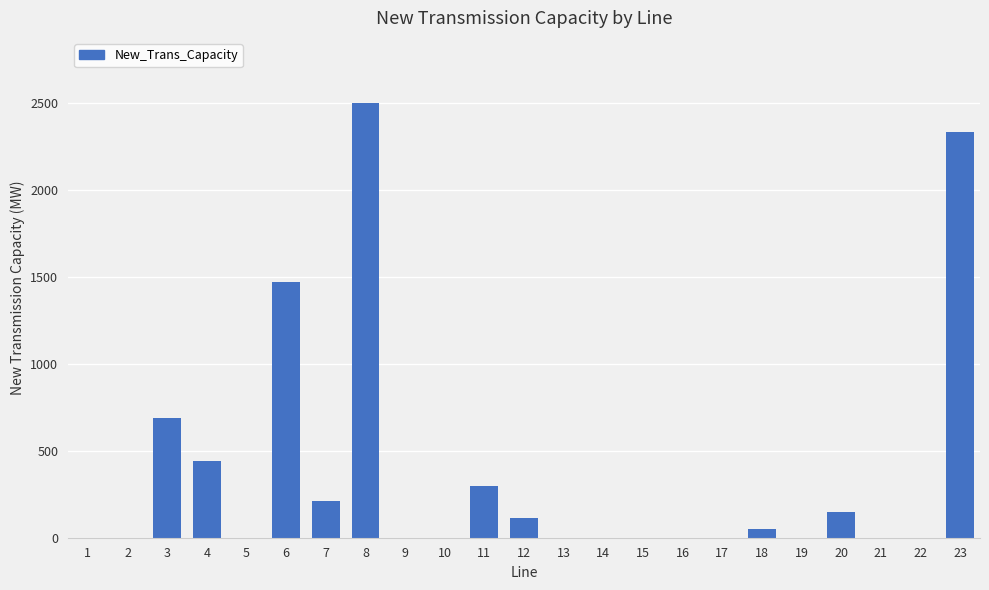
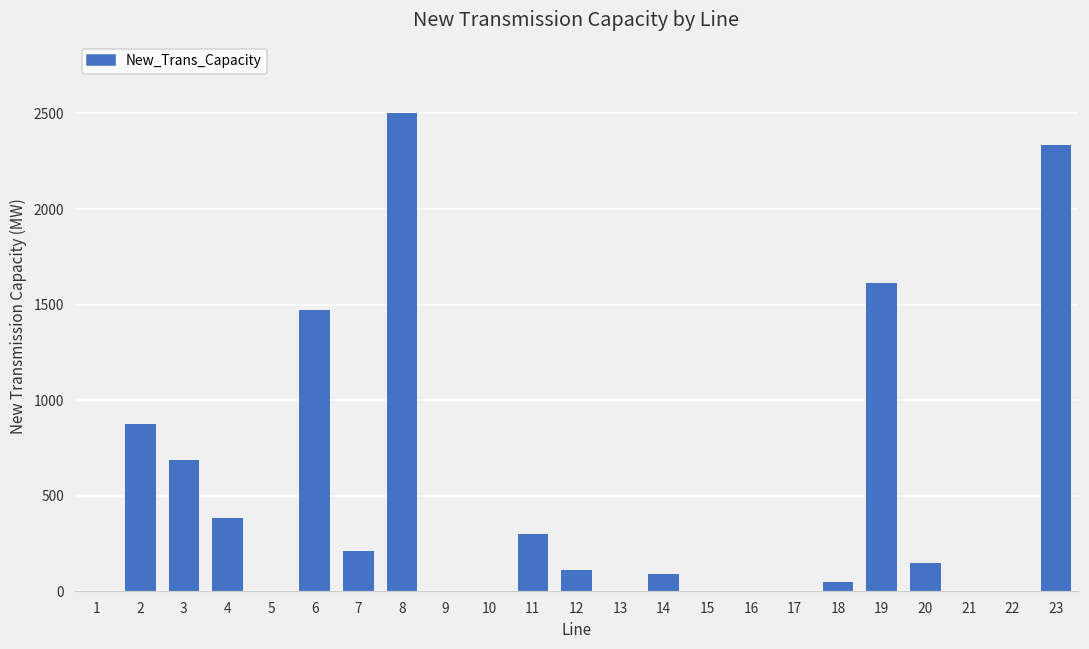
  {
    "1": 0,
-   "2": 0,
+   "2": 880,
    "3": 690,
-   "4": 440,
+   "4": 380,
    "5": 0,
    "6": 1470,
    "7": 210,
    "8": 2500,
    "9": 0,
    "10": 0,
    "11": 300,
    "12": 110,
    "13": 0,
-   "14": 0,
+   "14": 90,
    "15": 0,
    "16": 0,
    "17": 0,
    "18": 50,
-   "19": 0,
+   "19": 1610,
    "20": 150,
    "21": 0,
    "22": 0,
    "23": 2330
  }
